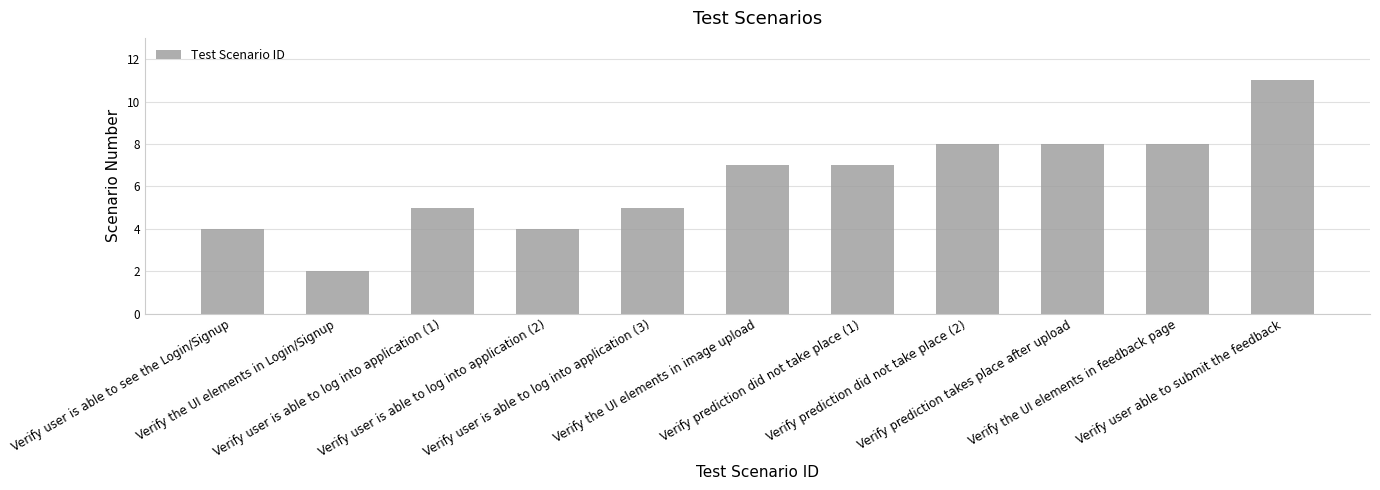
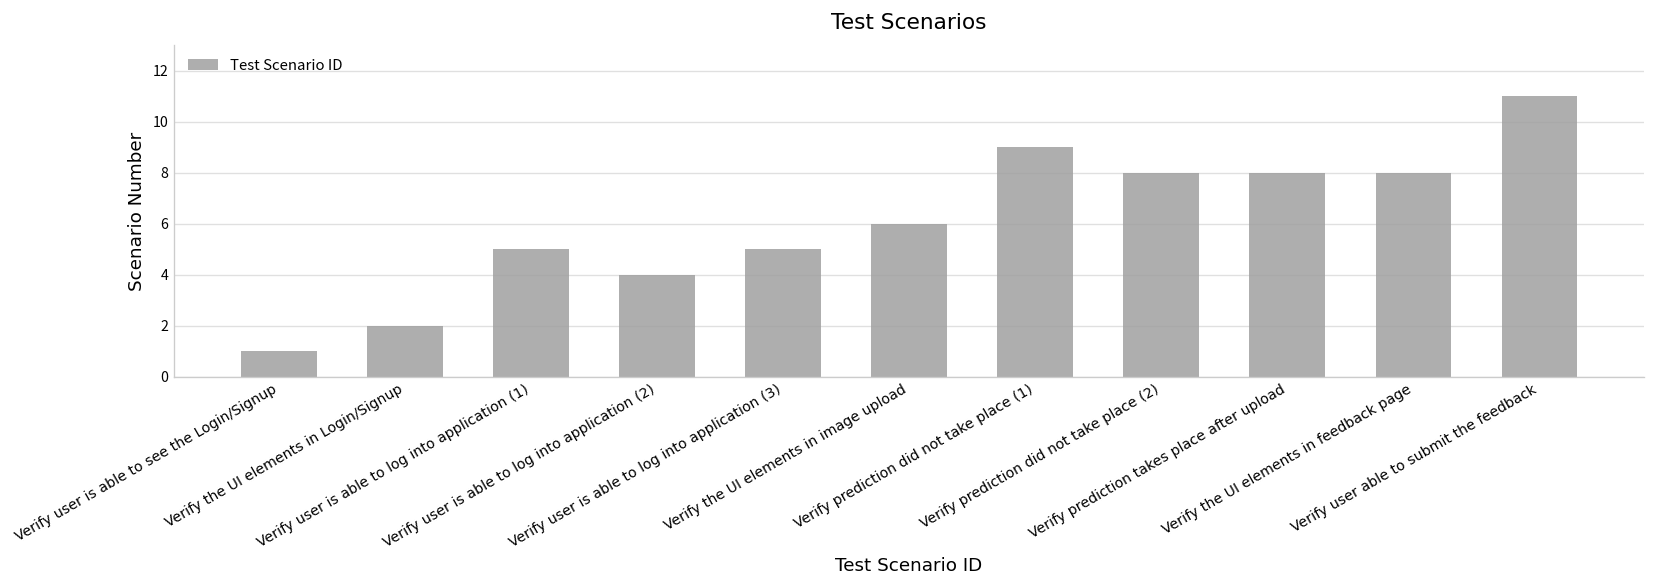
  {
-   "Verify user is able to see the Login/Signup": 4,
+   "Verify user is able to see the Login/Signup": 1,
    "Verify the UI elements in Login/Signup": 2,
    "Verify user is able to log into application (1)": 5,
    "Verify user is able to log into application (2)": 4,
    "Verify user is able to log into application (3)": 5,
-   "Verify the UI elements in image upload": 7,
-   "Verify prediction did not take place (1)": 7,
+   "Verify the UI elements in image upload": 6,
+   "Verify prediction did not take place (1)": 9,
    "Verify prediction did not take place (2)": 8,
    "Verify prediction takes place after upload": 8,
    "Verify the UI elements in feedback page": 8,
    "Verify user able to submit the feedback": 11
  }
